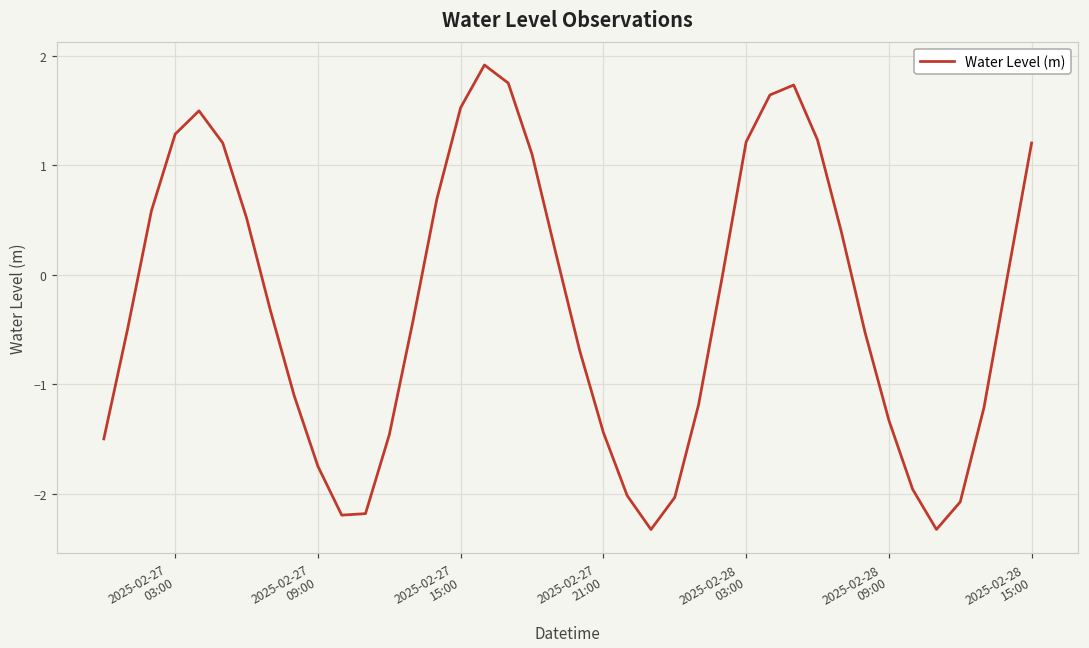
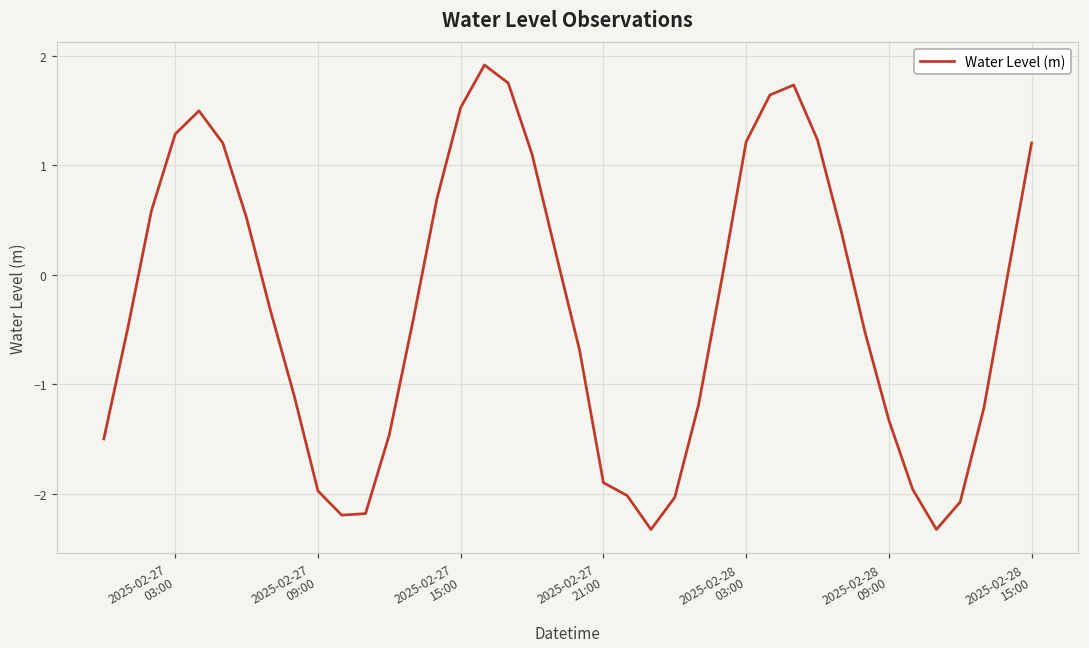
  {
    "2025-02-27 03:00": 1.3,
-   "2025-02-27 09:00": -1.8,
+   "2025-02-27 09:00": -2.0,
    "2025-02-27 15:00": 1.5,
-   "2025-02-27 21:00": -1.4,
+   "2025-02-27 21:00": -1.9,
    "2025-02-28 03:00": 1.2,
    "2025-02-28 09:00": -1.3,
    "2025-02-28 15:00": 1.2
  }
